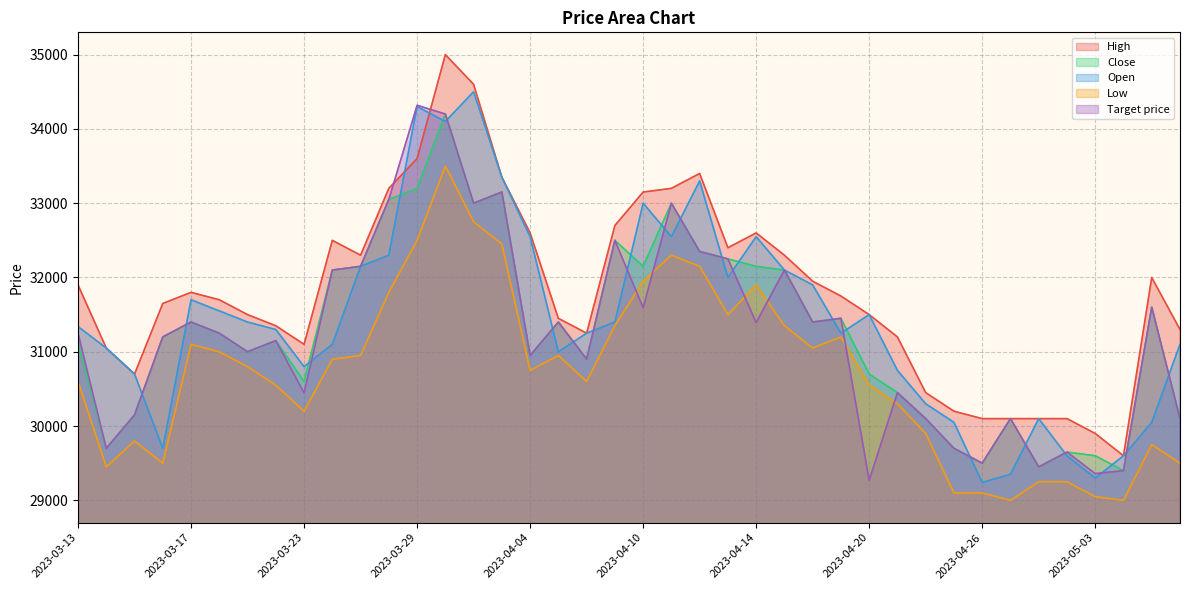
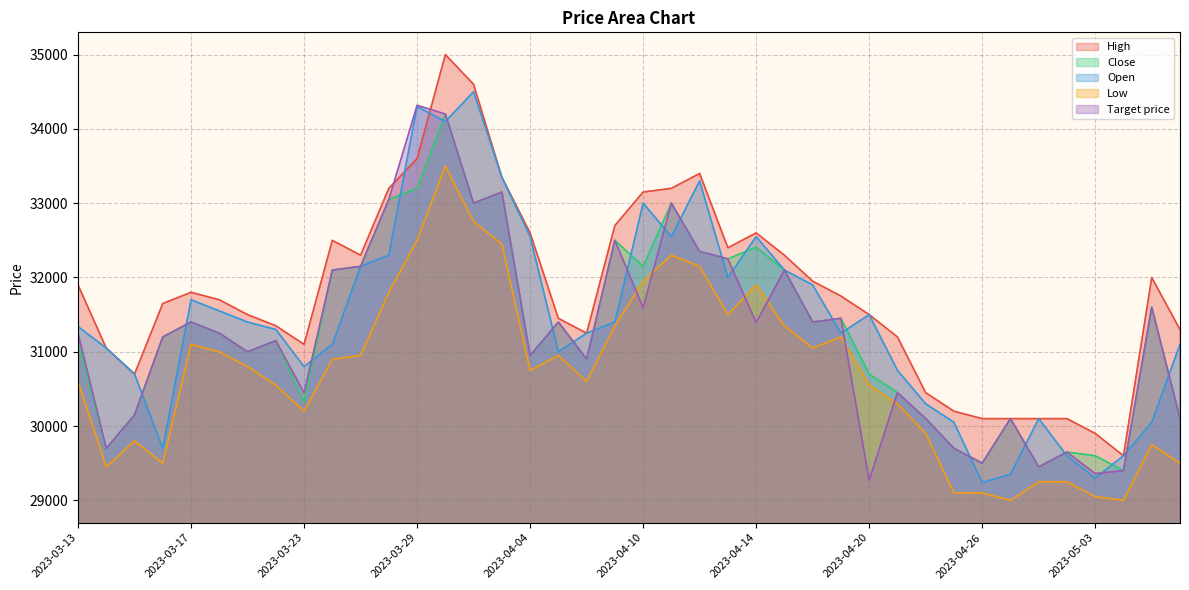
  {
    "Close": {
      "2023-03-13": 31100,
-     "2023-03-23": 30600,
+     "2023-03-23": 30300,
      "2023-03-29": 33200,
      "2023-04-10": 32200,
-     "2023-04-14": 32200,
+     "2023-04-14": 32400,
      "2023-04-20": 30700,
      "2023-05-03": 29600
    },
    "Open": {
      "2023-03-13": 31300,
      "2023-03-17": 31700,
      "2023-03-23": 30800,
      "2023-04-04": 32600,
      "2023-04-10": 33000,
      "2023-04-14": 32600,
      "2023-04-26": 29200,
      "2023-05-03": 29300
    },
    "Target price": {
      "2023-03-13": 31300,
      "2023-03-23": 30400,
      "2023-04-10": 31600,
      "2023-04-14": 31400,
      "2023-04-20": 29300,
      "2023-05-03": 29400
    }
  }
